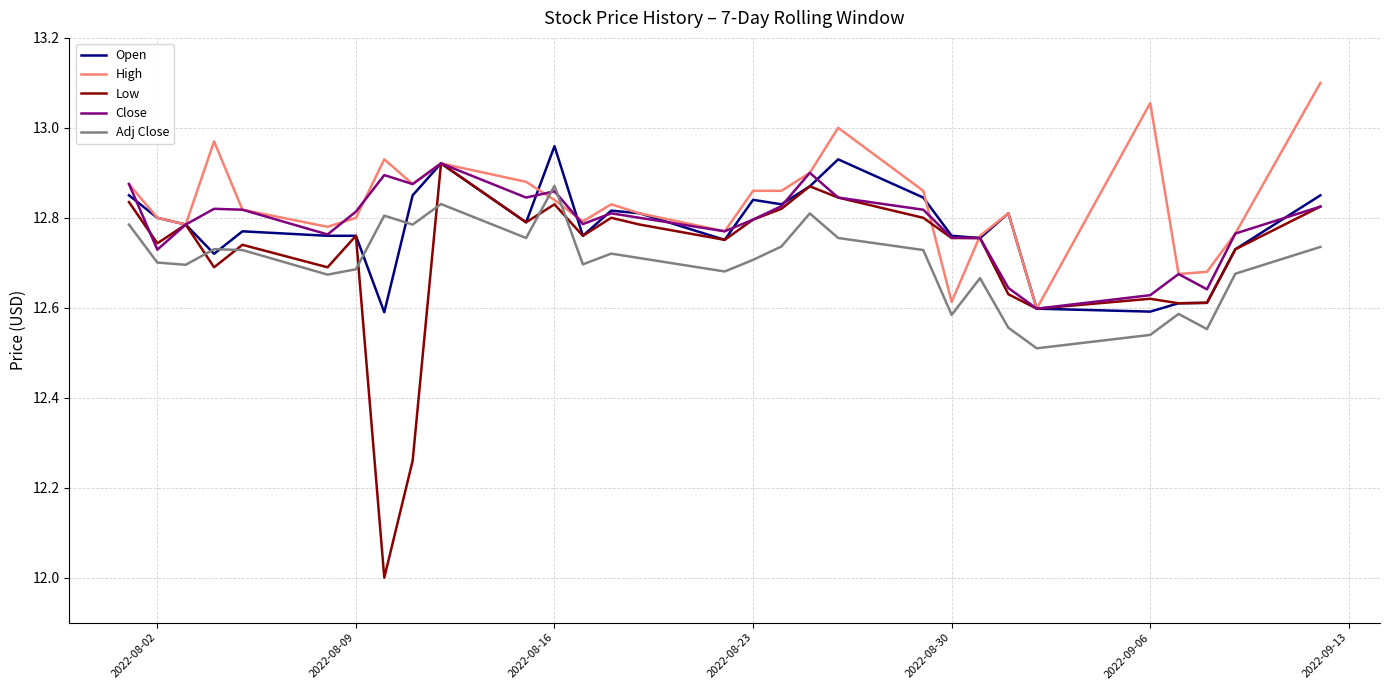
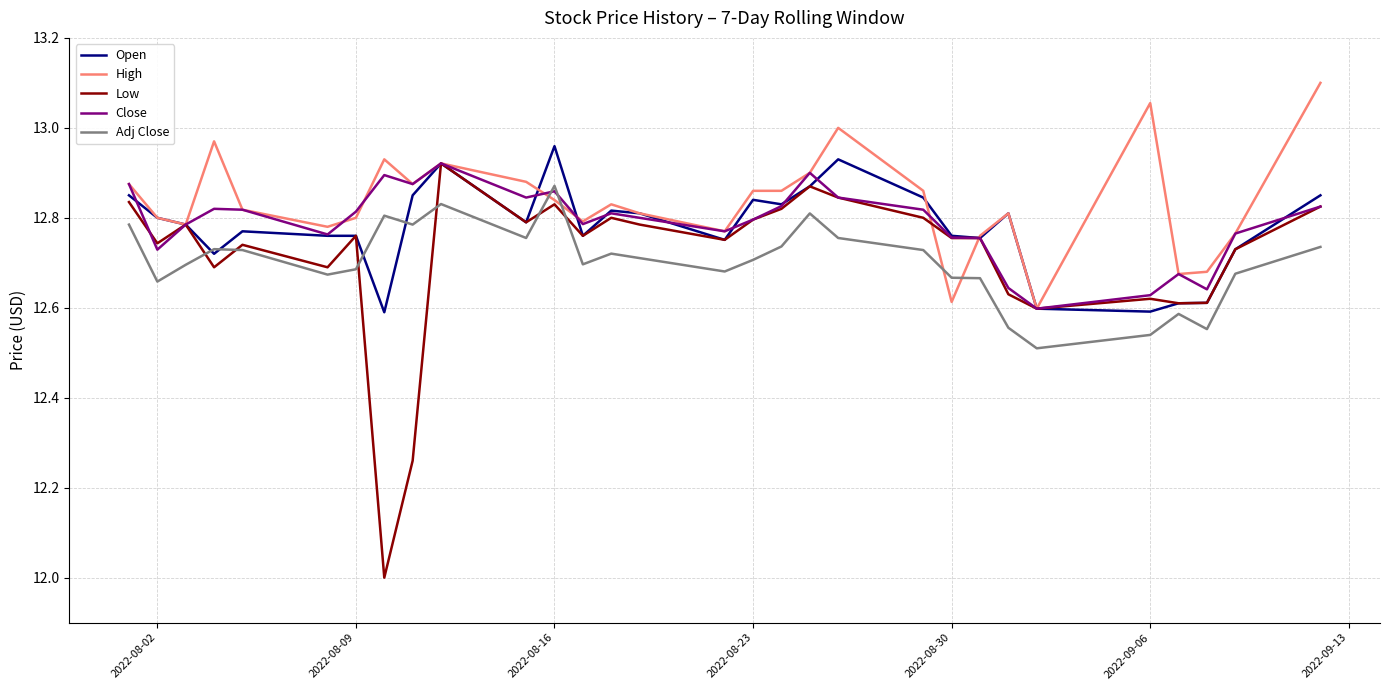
  {
    "Open": {
      "2022-08-16": 12.96,
      "2022-08-23": 12.84,
      "2022-09-06": 12.59
    },
    "High": {
      "2022-08-09": 12.80,
      "2022-08-16": 12.84,
      "2022-08-23": 12.86,
      "2022-08-30": 12.61,
      "2022-09-06": 13.06
    },
    "Low": {
      "2022-08-02": 12.74,
      "2022-08-16": 12.83,
      "2022-09-06": 12.62
    },
    "Close": {
      "2022-08-02": 12.73,
      "2022-08-09": 12.81,
      "2022-08-16": 12.86,
      "2022-09-06": 12.63
    },
    "Adj Close": {
-     "2022-08-02": 12.70,
+     "2022-08-02": 12.66,
      "2022-08-09": 12.69,
      "2022-08-16": 12.87,
      "2022-08-23": 12.71,
-     "2022-08-30": 12.58,
+     "2022-08-30": 12.67,
      "2022-09-06": 12.54
    }
  }
